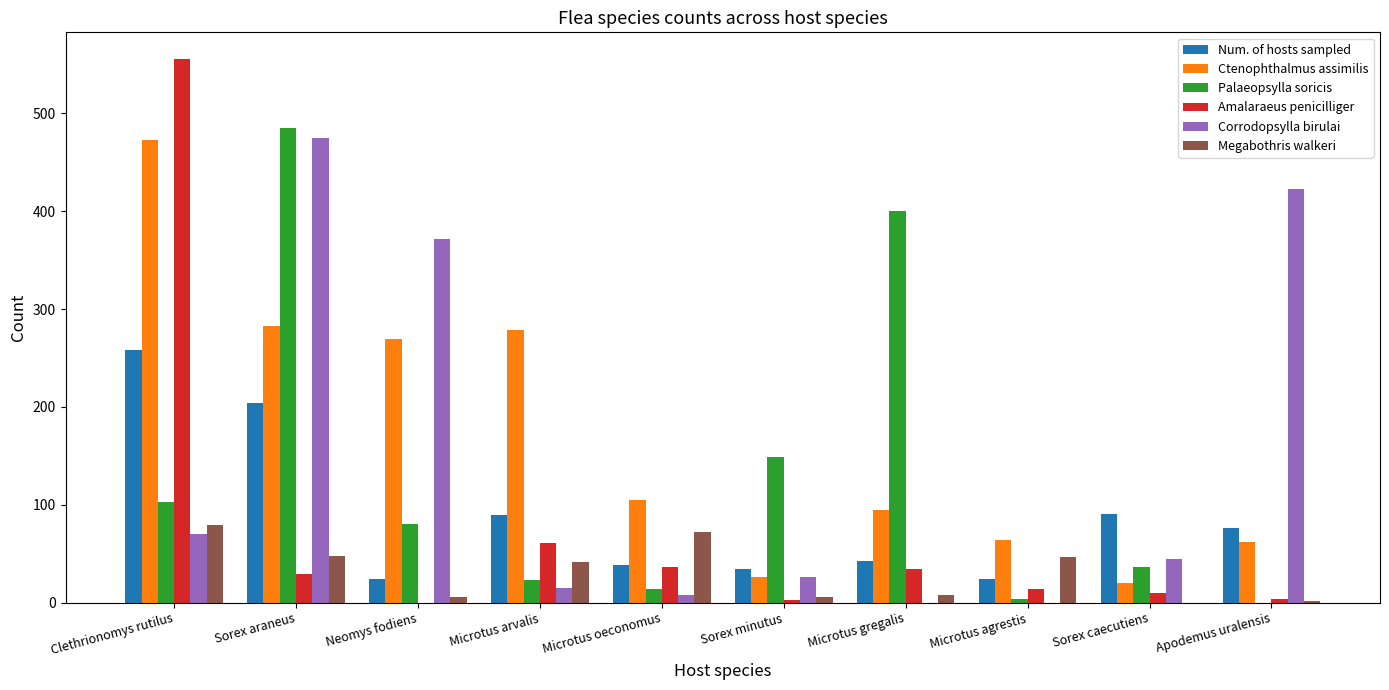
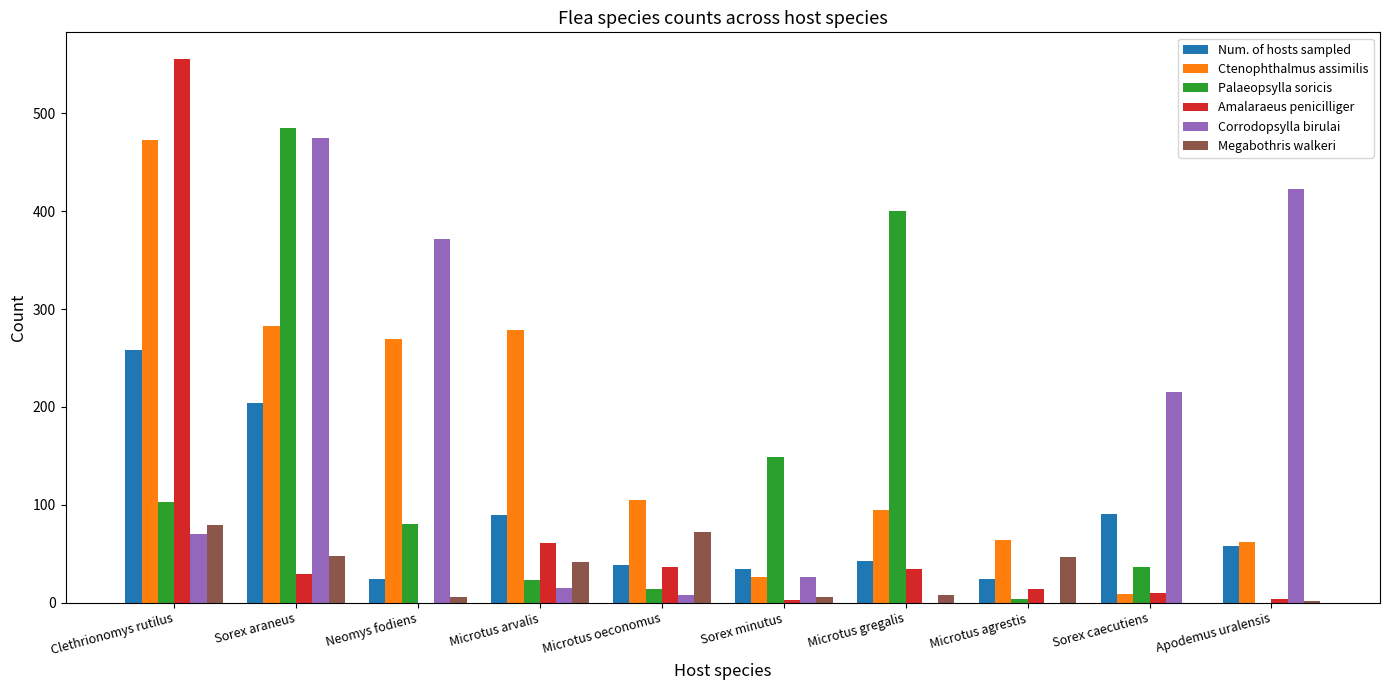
  {
    "Num. of hosts sampled": {
      "Clethrionomys rutilus": 260,
      "Sorex araneus": 200,
      "Neomys fodiens": 20,
      "Microtus arvalis": 90,
      "Microtus oeconomus": 40,
      "Sorex minutus": 30,
      "Microtus gregalis": 40,
      "Microtus agrestis": 20,
      "Sorex caecutiens": 90,
-     "Apodemus uralensis": 80
+     "Apodemus uralensis": 60
    },
    "Ctenophthalmus assimilis": {
      "Clethrionomys rutilus": 470,
      "Sorex araneus": 280,
      "Neomys fodiens": 270,
      "Microtus arvalis": 280,
      "Microtus oeconomus": 110,
      "Sorex minutus": 30,
      "Microtus gregalis": 100,
      "Microtus agrestis": 60,
-     "Sorex caecutiens": 20,
+     "Sorex caecutiens": 10,
      "Apodemus uralensis": 60
    },
    "Palaeopsylla soricis": {
      "Clethrionomys rutilus": 100,
      "Sorex araneus": 490,
      "Neomys fodiens": 80,
      "Microtus arvalis": 20,
      "Microtus oeconomus": 10,
      "Sorex minutus": 150,
      "Microtus gregalis": 400,
      "Microtus agrestis": 0,
      "Sorex caecutiens": 40,
      "Apodemus uralensis": 0
    },
    "Amalaraeus penicilliger": {
      "Clethrionomys rutilus": 560,
      "Sorex araneus": 30,
      "Neomys fodiens": 0,
      "Microtus arvalis": 60,
      "Microtus oeconomus": 40,
      "Sorex minutus": 0,
      "Microtus gregalis": 30,
      "Microtus agrestis": 10,
      "Sorex caecutiens": 10,
      "Apodemus uralensis": 0
    },
    "Corrodopsylla birulai": {
      "Clethrionomys rutilus": 70,
      "Sorex araneus": 480,
      "Neomys fodiens": 370,
      "Microtus arvalis": 20,
      "Microtus oeconomus": 10,
      "Sorex minutus": 30,
      "Microtus gregalis": 0,
      "Microtus agrestis": 0,
-     "Sorex caecutiens": 50,
+     "Sorex caecutiens": 220,
      "Apodemus uralensis": 420
    },
    "Megabothris walkeri": {
      "Clethrionomys rutilus": 80,
      "Sorex araneus": 50,
      "Neomys fodiens": 10,
      "Microtus arvalis": 40,
      "Microtus oeconomus": 70,
      "Sorex minutus": 10,
      "Microtus gregalis": 10,
      "Microtus agrestis": 50,
      "Sorex caecutiens": 0
    }
  }
